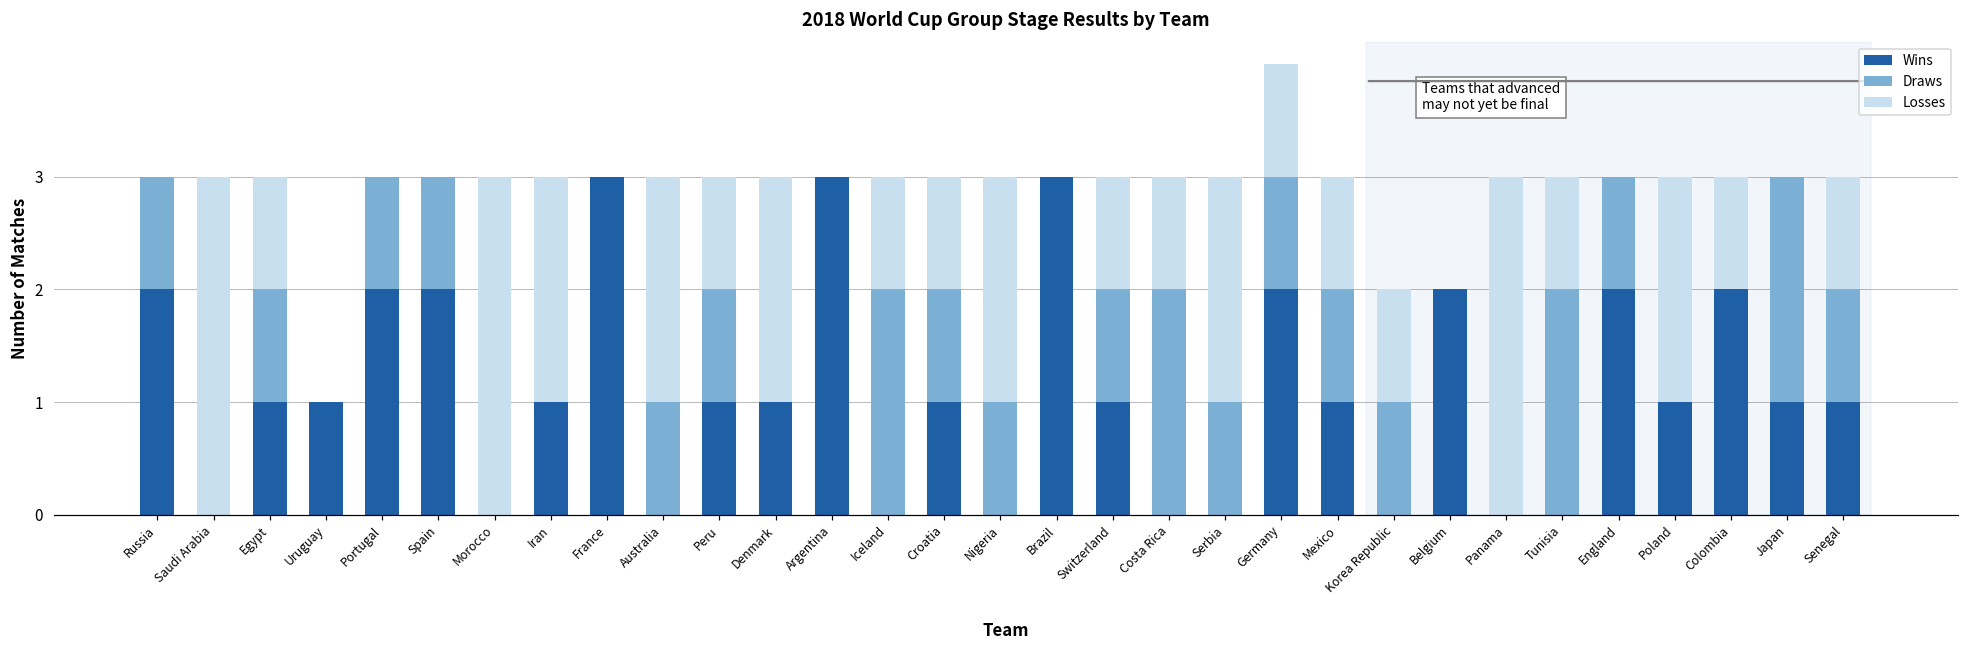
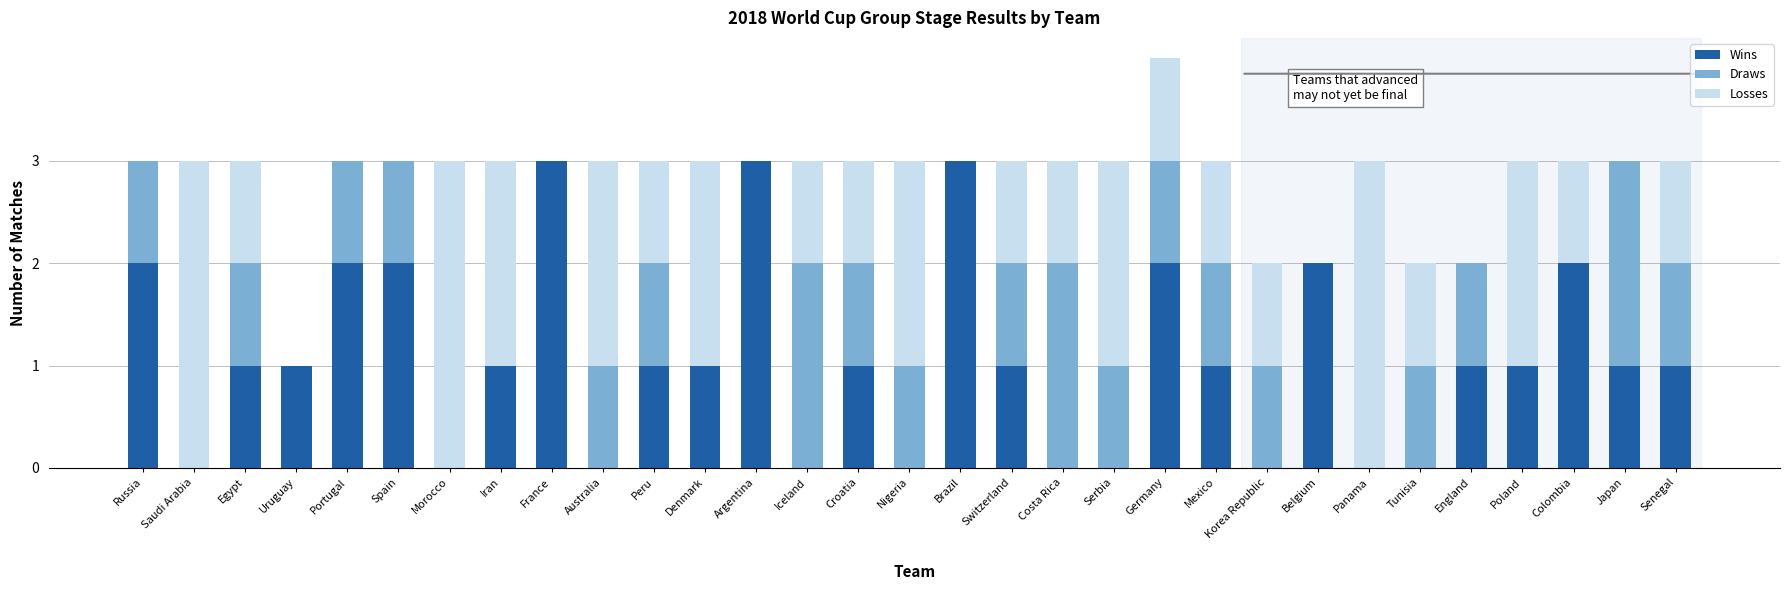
  {
    "Wins": {
      "Russia": 2,
      "Saudi Arabia": 0,
      "Egypt": 1,
      "Uruguay": 1,
      "Portugal": 2,
      "Spain": 2,
      "Morocco": 0,
      "Iran": 1,
      "France": 3,
      "Australia": 0,
      "Peru": 1,
      "Denmark": 1,
      "Argentina": 3,
      "Iceland": 0,
      "Croatia": 1,
      "Nigeria": 0,
      "Brazil": 3,
      "Switzerland": 1,
      "Costa Rica": 0,
      "Serbia": 0,
      "Germany": 2,
      "Mexico": 1,
      "Korea Republic": 0,
      "Belgium": 2,
      "Panama": 0,
      "Tunisia": 0,
-     "England": 2,
+     "England": 1,
      "Poland": 1,
      "Colombia": 2,
      "Japan": 1,
      "Senegal": 1
    },
    "Draws": {
-     "Tunisia": 2
+     "Tunisia": 1
    },
    "Losses": {
      "Russia": 0,
      "Saudi Arabia": 3,
      "Egypt": 1,
      "Uruguay": 0,
      "Portugal": 0,
      "Spain": 0,
      "Morocco": 3,
      "Iran": 2,
      "France": 0,
      "Australia": 2,
      "Peru": 1,
      "Denmark": 2,
      "Argentina": 0,
      "Iceland": 1,
      "Croatia": 1,
      "Nigeria": 2,
      "Brazil": 0,
      "Switzerland": 1,
      "Costa Rica": 1,
      "Serbia": 2,
      "Germany": 1,
      "Mexico": 1,
      "Korea Republic": 1,
      "Belgium": 0,
      "Panama": 3,
      "Tunisia": 1,
      "England": 0,
      "Poland": 2,
      "Colombia": 1,
      "Japan": 0,
      "Senegal": 1
    }
  }
